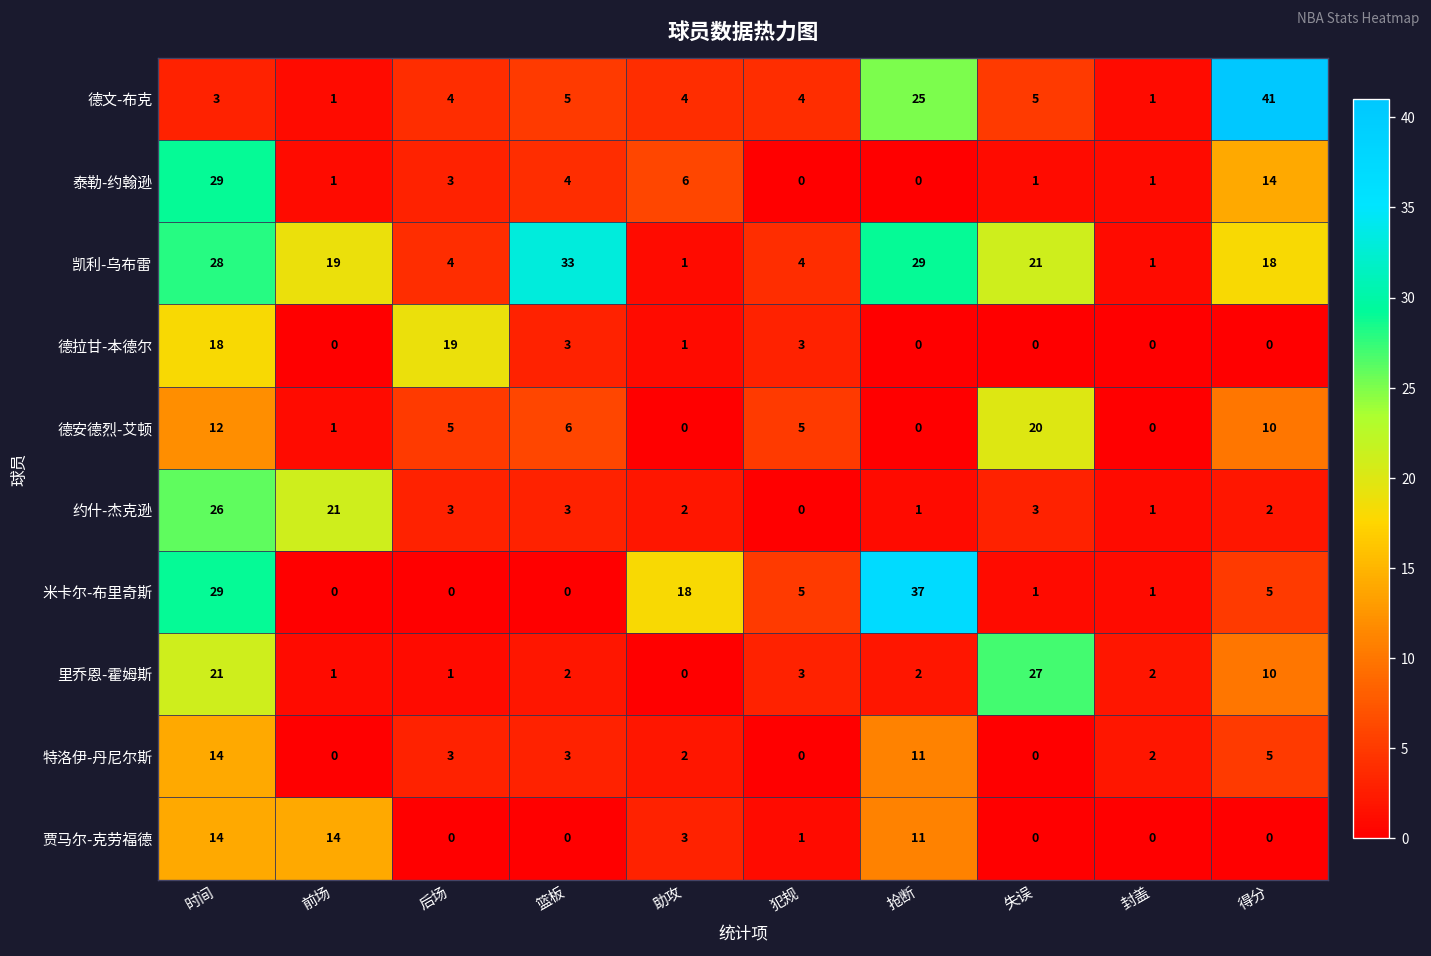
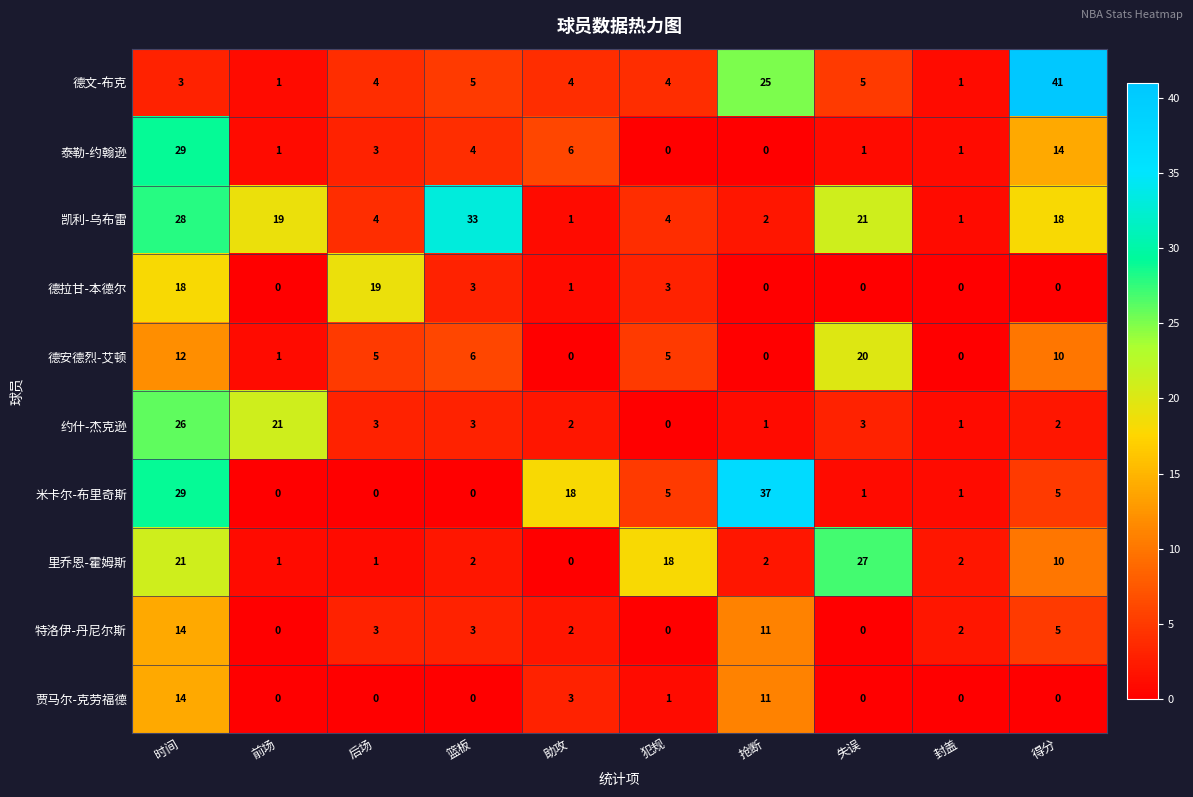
  {
    "德文-布克": {
      "时间": 3,
      "前场": 1,
      "后场": 4,
      "篮板": 5,
      "助攻": 4,
      "犯规": 4,
      "抢断": 25,
      "失误": 5,
      "封盖": 1,
      "得分": 41
    },
    "泰勒-约翰逊": {
      "时间": 29,
      "前场": 1,
      "后场": 3,
      "篮板": 4,
      "助攻": 6,
      "犯规": 0,
      "抢断": 0,
      "失误": 1,
      "封盖": 1,
      "得分": 14
    },
    "凯利-乌布雷": {
      "时间": 28,
      "前场": 19,
      "后场": 4,
      "篮板": 33,
      "助攻": 1,
      "犯规": 4,
-     "抢断": 29,
+     "抢断": 2,
      "失误": 21,
      "封盖": 1,
      "得分": 18
    },
    "德拉甘-本德尔": {
      "时间": 18,
      "前场": 0,
      "后场": 19,
      "篮板": 3,
      "助攻": 1,
      "犯规": 3,
      "抢断": 0,
      "失误": 0,
      "封盖": 0,
      "得分": 0
    },
    "德安德烈-艾顿": {
      "时间": 12,
      "前场": 1,
      "后场": 5,
      "篮板": 6,
      "助攻": 0,
      "犯规": 5,
      "抢断": 0,
      "失误": 20,
      "封盖": 0,
      "得分": 10
    },
    "约什-杰克逊": {
      "时间": 26,
      "前场": 21,
      "后场": 3,
      "篮板": 3,
      "助攻": 2,
      "犯规": 0,
      "抢断": 1,
      "失误": 3,
      "封盖": 1,
      "得分": 2
    },
    "米卡尔-布里奇斯": {
      "时间": 29,
      "前场": 0,
      "后场": 0,
      "篮板": 0,
      "助攻": 18,
      "犯规": 5,
      "抢断": 37,
      "失误": 1,
      "封盖": 1,
      "得分": 5
    },
    "里乔恩-霍姆斯": {
      "时间": 21,
      "前场": 1,
      "后场": 1,
      "篮板": 2,
      "助攻": 0,
-     "犯规": 3,
+     "犯规": 18,
      "抢断": 2,
      "失误": 27,
      "封盖": 2,
      "得分": 10
    },
    "特洛伊-丹尼尔斯": {
      "时间": 14,
      "前场": 0,
      "后场": 3,
      "篮板": 3,
      "助攻": 2,
      "犯规": 0,
      "抢断": 11,
      "失误": 0,
      "封盖": 2,
      "得分": 5
    },
    "贾马尔-克劳福德": {
      "时间": 14,
-     "前场": 14,
+     "前场": 0,
      "后场": 0,
      "篮板": 0,
      "助攻": 3,
      "犯规": 1,
      "抢断": 11,
      "失误": 0,
      "封盖": 0,
      "得分": 0
    }
  }
